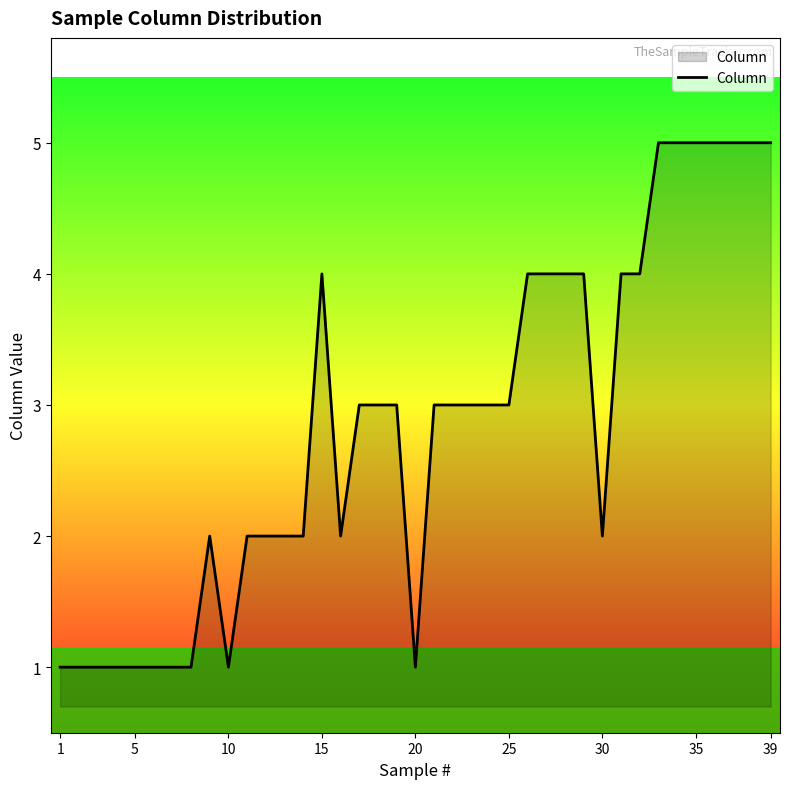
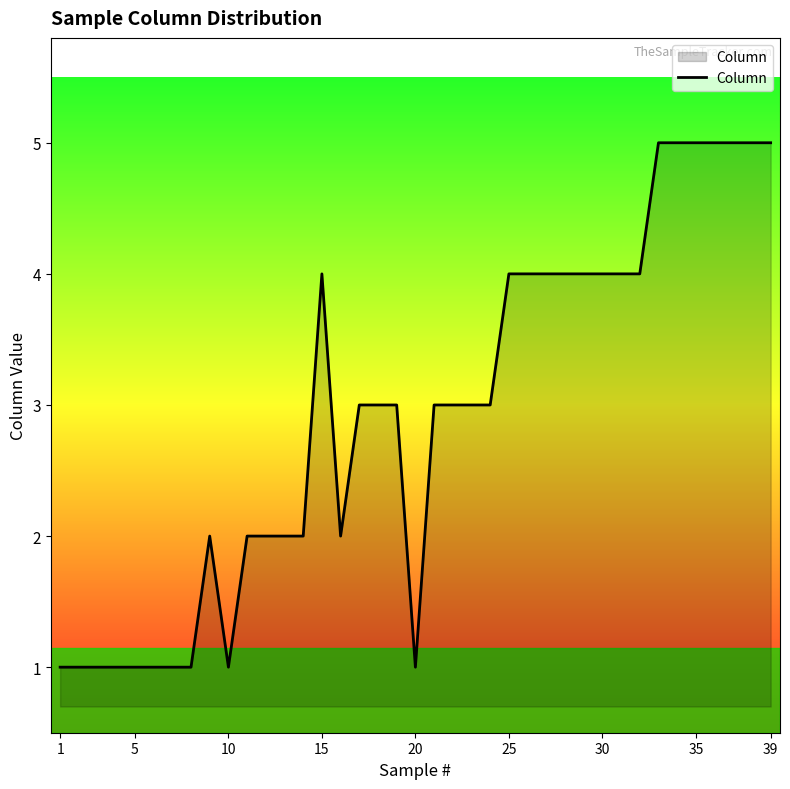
  {
    "15": 4,
-   "25": 3,
-   "30": 2,
+   "25": 4,
+   "30": 4,
    "35": 5,
    "39": 5
  }
